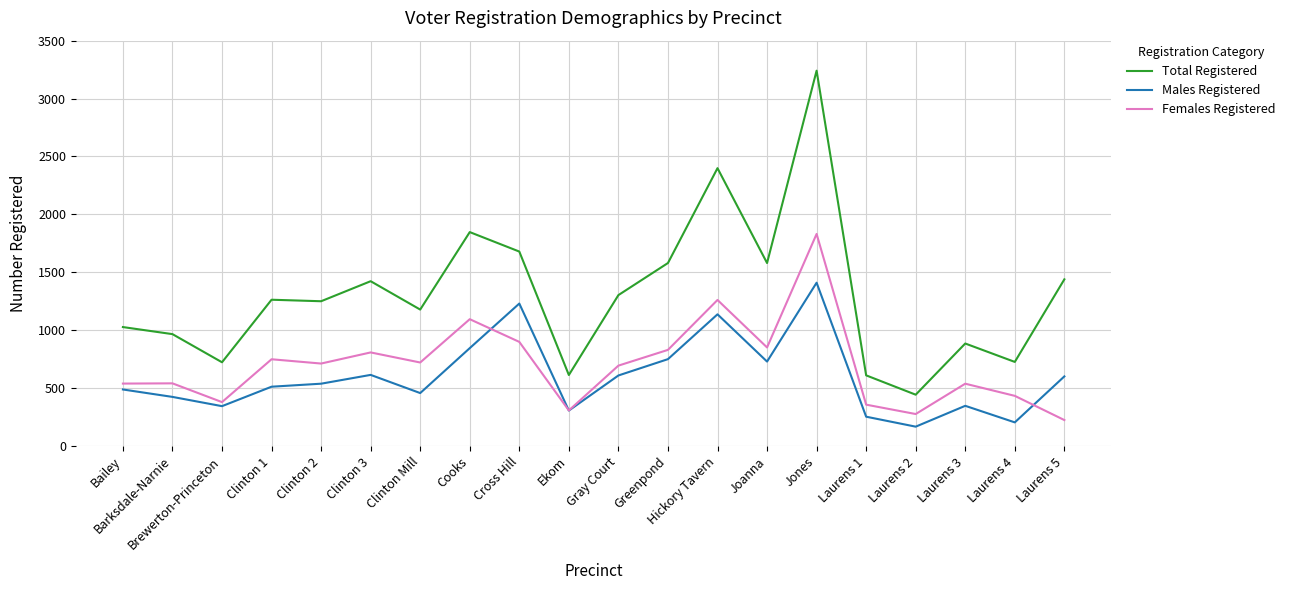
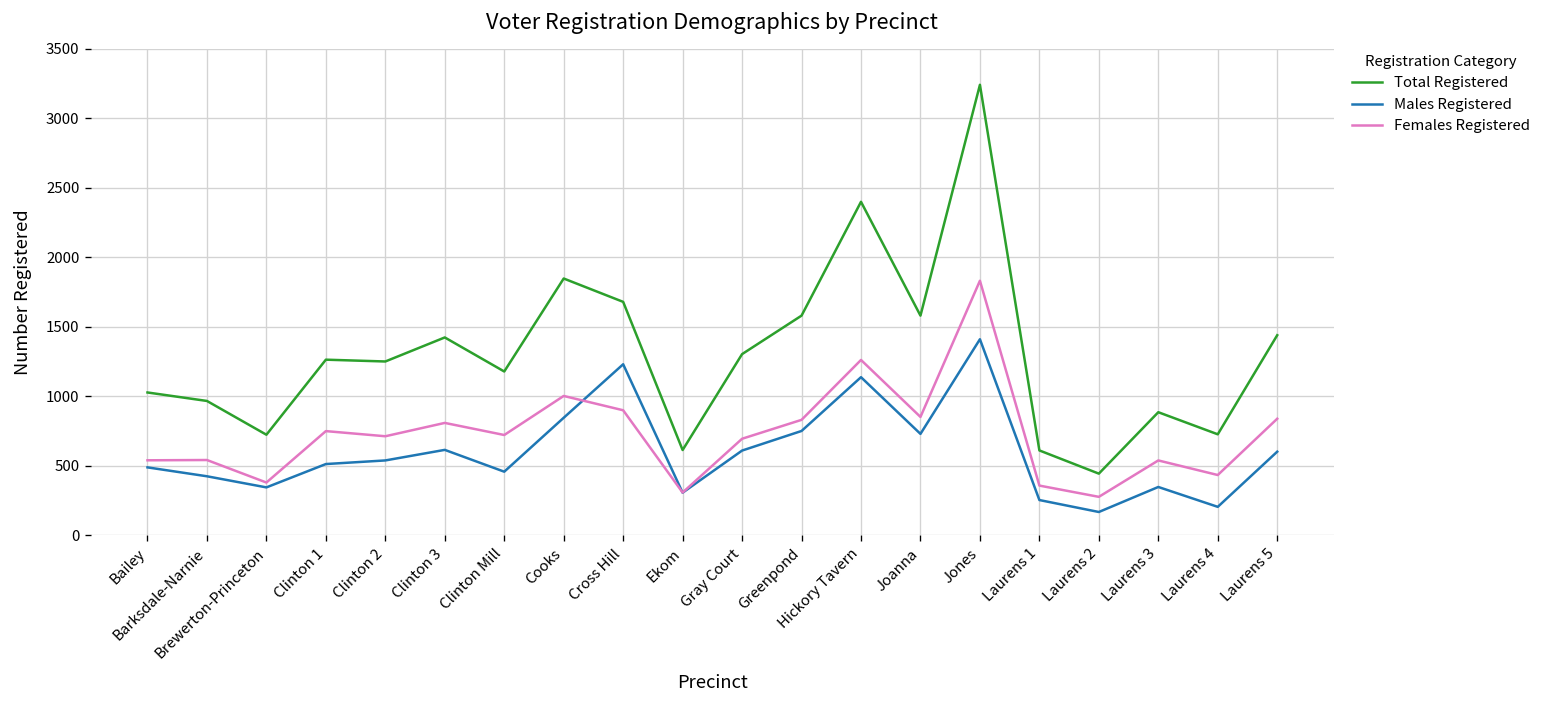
  {
    "Total Registered": {
      "Bailey": 1030,
      "Barksdale-Narnie": 970,
      "Brewerton-Princeton": 720,
      "Clinton 1": 1260,
      "Clinton 2": 1250,
      "Clinton 3": 1420,
      "Clinton Mill": 1180,
      "Cooks": 1850,
      "Cross Hill": 1680,
      "Ekom": 610,
      "Gray Court": 1300,
      "Greenpond": 1580,
      "Hickory Tavern": 2400,
      "Joanna": 1580,
      "Jones": 3240,
      "Laurens 1": 610,
      "Laurens 2": 440,
      "Laurens 3": 890,
      "Laurens 4": 730,
      "Laurens 5": 1440
    },
    "Males Registered": {
      "Bailey": 490,
      "Barksdale-Narnie": 420,
      "Brewerton-Princeton": 340,
      "Clinton 1": 510,
      "Clinton 2": 540,
      "Clinton 3": 610,
      "Clinton Mill": 460,
      "Cooks": 850,
      "Cross Hill": 1230,
      "Gray Court": 610,
      "Greenpond": 750,
      "Hickory Tavern": 1140,
      "Joanna": 730,
      "Jones": 1410,
      "Laurens 1": 250,
      "Laurens 2": 170,
      "Laurens 3": 350,
      "Laurens 4": 200,
      "Laurens 5": 600
    },
    "Females Registered": {
      "Bailey": 540,
      "Barksdale-Narnie": 540,
      "Brewerton-Princeton": 380,
      "Clinton 1": 750,
      "Clinton 2": 710,
      "Clinton 3": 810,
      "Clinton Mill": 720,
-     "Cooks": 1100,
+     "Cooks": 1000,
      "Cross Hill": 900,
      "Gray Court": 690,
      "Greenpond": 830,
      "Hickory Tavern": 1260,
      "Joanna": 850,
      "Jones": 1830,
      "Laurens 1": 360,
      "Laurens 2": 280,
      "Laurens 3": 540,
      "Laurens 4": 430,
-     "Laurens 5": 220
+     "Laurens 5": 840
    }
  }
